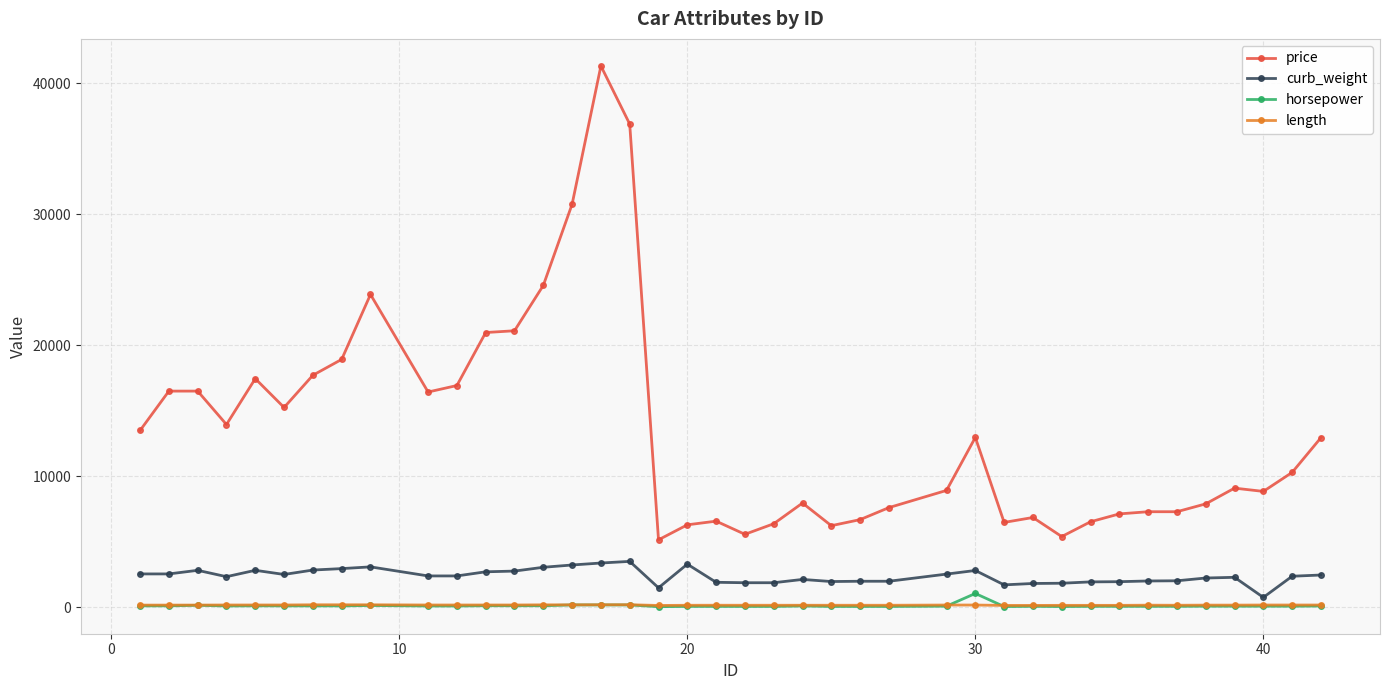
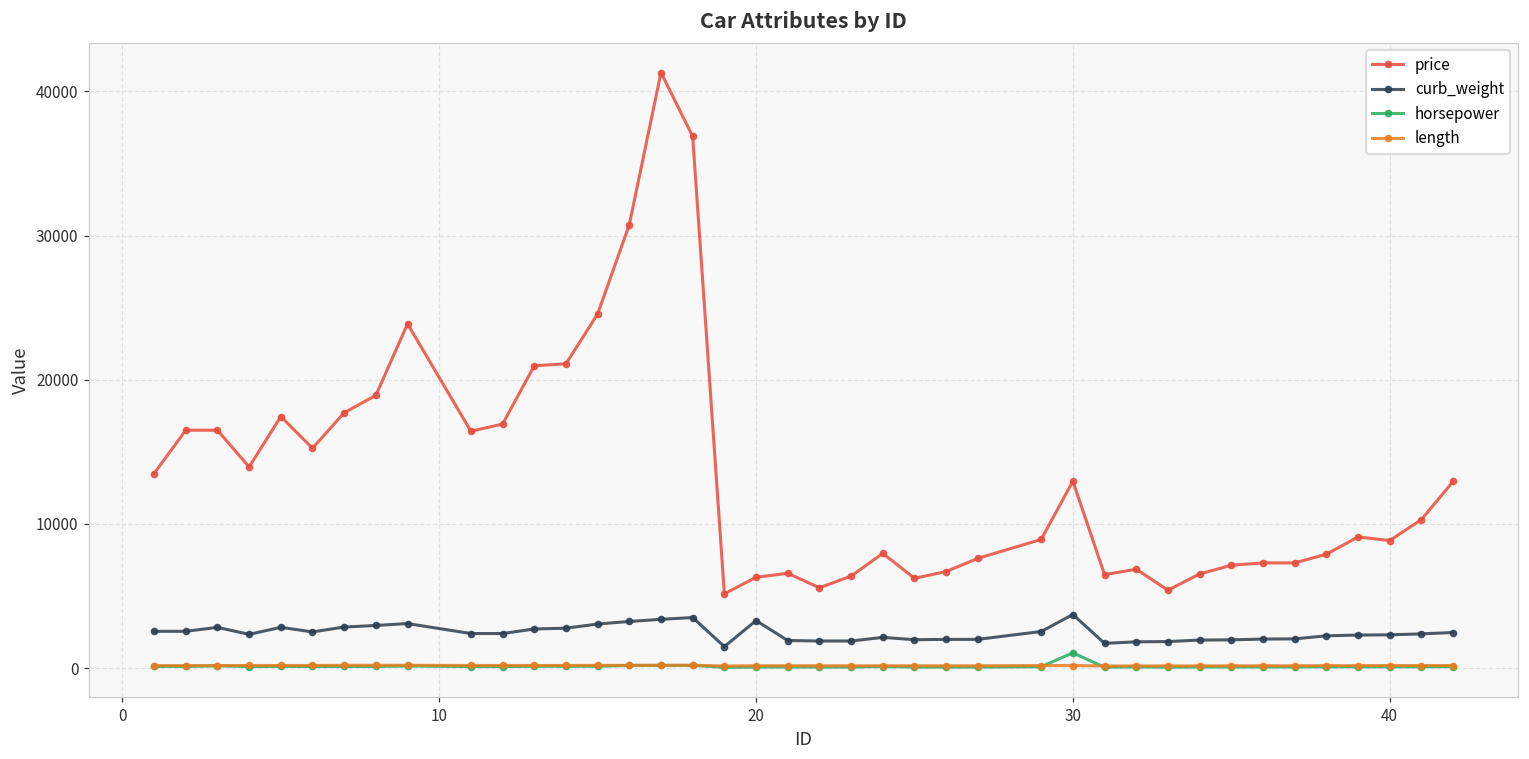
  {
    "curb_weight": {
      "20": 3300,
-     "30": 2800,
-     "40": 800
+     "30": 3700,
+     "40": 2300
    },
    "horsepower": {
      "30": 1100
    }
  }
